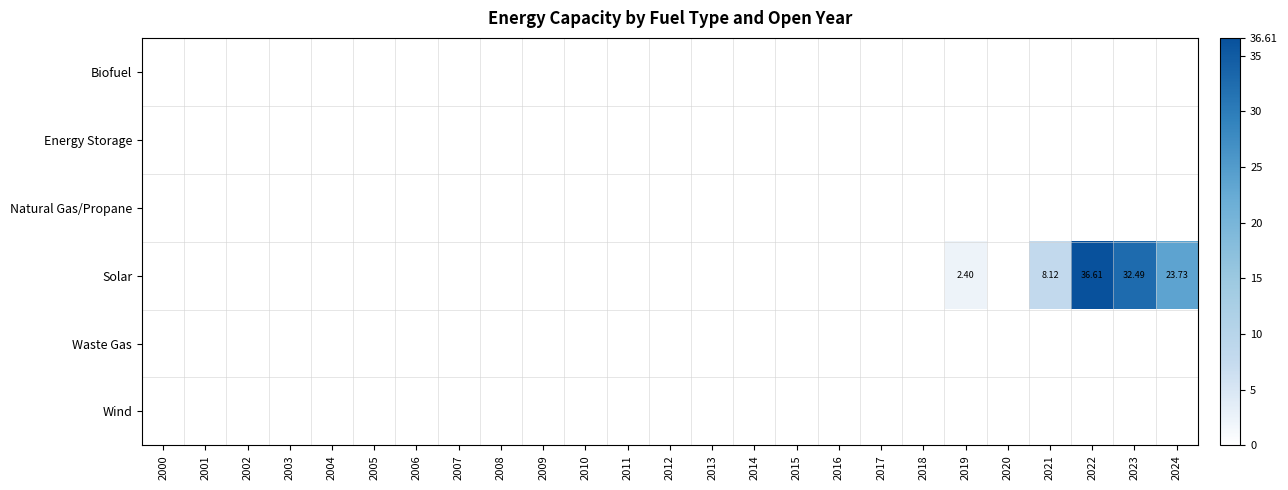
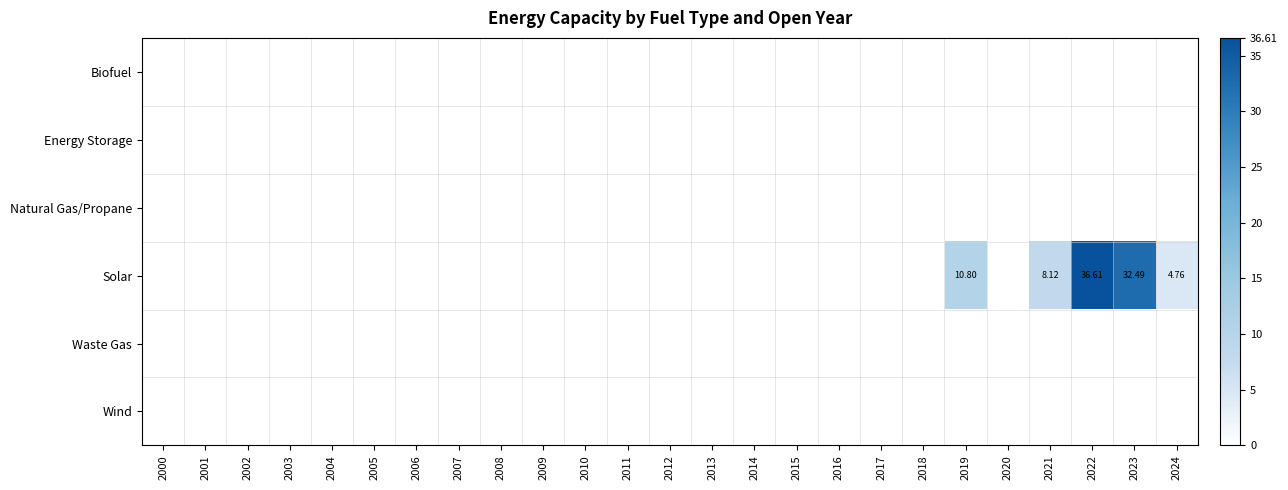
  {
    "Solar": {
-     "2019": 2.40,
+     "2019": 10.80,
      "2021": 8.12,
      "2022": 36.61,
      "2023": 32.49,
-     "2024": 23.73
+     "2024": 4.76
    }
  }
